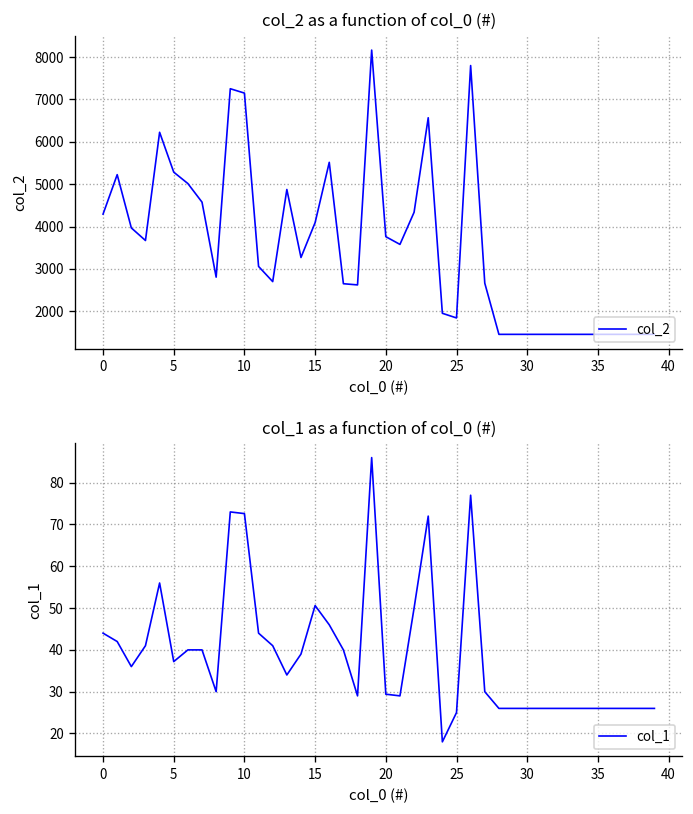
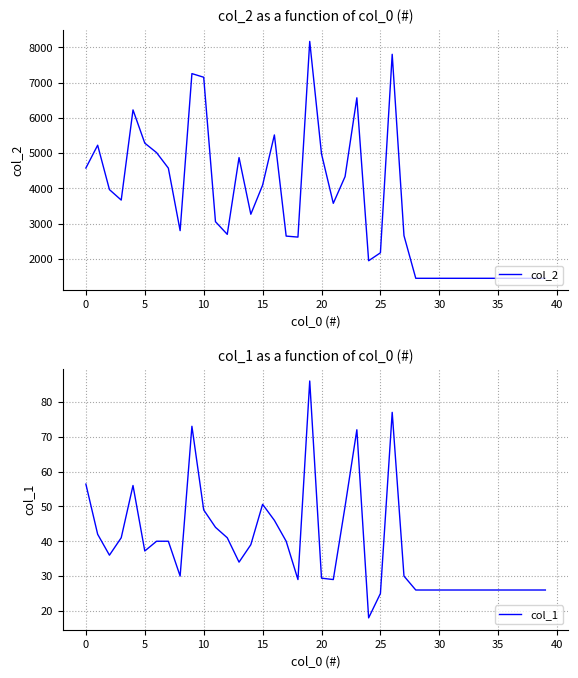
  {
    "col_2 as a function of col_0 (#)": {
-     "0": 4300,
+     "0": 4600,
      "5": 5300,
      "10": 7200,
      "15": 4100,
-     "20": 3800,
-     "25": 1800,
+     "20": 5000,
+     "25": 2200,
      "30": 1500
    },
    "col_1 as a function of col_0 (#)": {
-     "0": 44,
+     "0": 56,
      "5": 37,
-     "10": 73,
+     "10": 49,
      "15": 51,
      "20": 29,
      "25": 25,
      "30": 26,
      "35": 26
    }
  }
